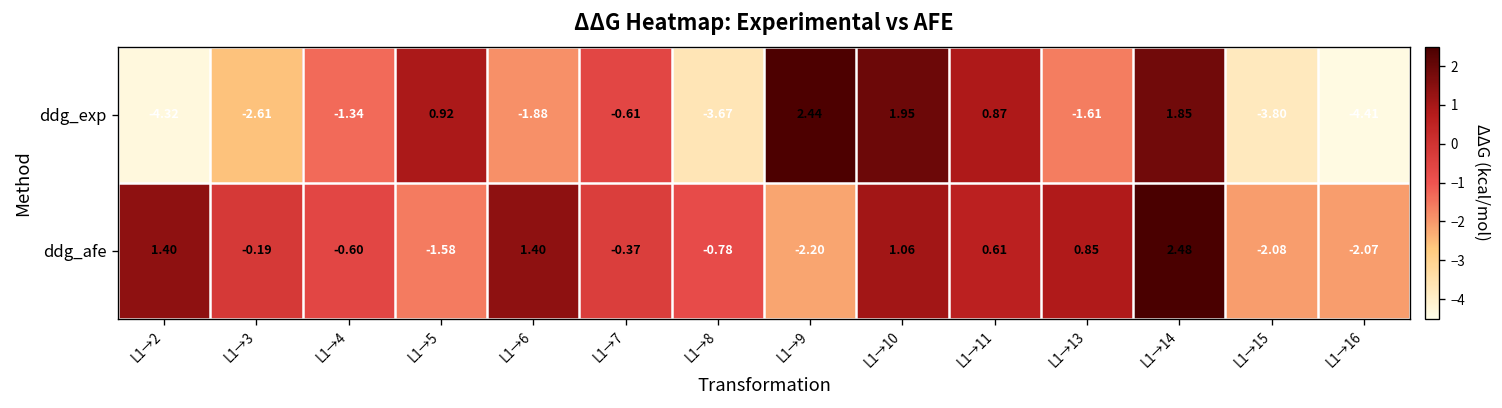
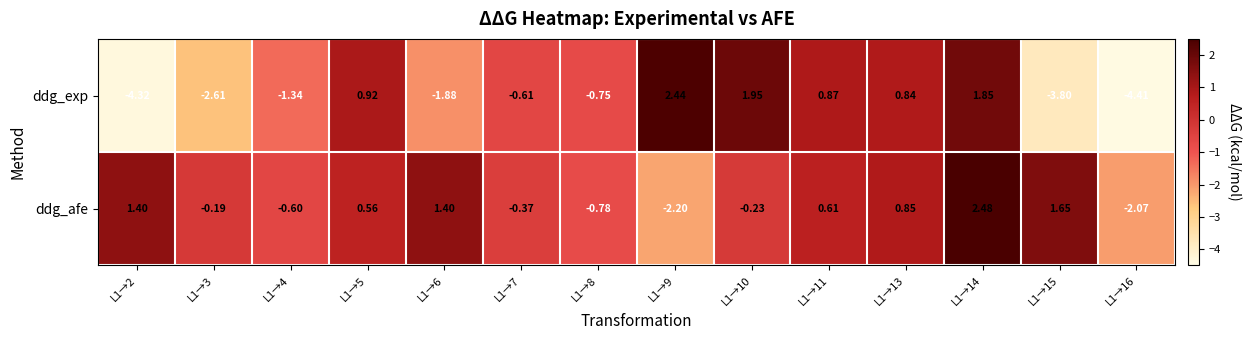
  {
    "ddg_exp": {
      "L1→3": -2.61,
      "L1→4": -1.34,
      "L1→5": 0.92,
      "L1→6": -1.88,
      "L1→7": -0.61,
-     "L1→8": -3.67,
+     "L1→8": -0.75,
      "L1→9": 2.44,
      "L1→10": 1.95,
      "L1→11": 0.87,
-     "L1→13": -1.61,
+     "L1→13": 0.84,
      "L1→14": 1.85,
      "L1→15": -3.80
    },
    "ddg_afe": {
      "L1→2": 1.40,
      "L1→3": -0.19,
      "L1→4": -0.60,
-     "L1→5": -1.58,
+     "L1→5": 0.56,
      "L1→6": 1.40,
      "L1→7": -0.37,
      "L1→8": -0.78,
      "L1→9": -2.20,
-     "L1→10": 1.06,
+     "L1→10": -0.23,
      "L1→11": 0.61,
      "L1→13": 0.85,
      "L1→14": 2.48,
-     "L1→15": -2.08,
+     "L1→15": 1.65,
      "L1→16": -2.07
    }
  }
